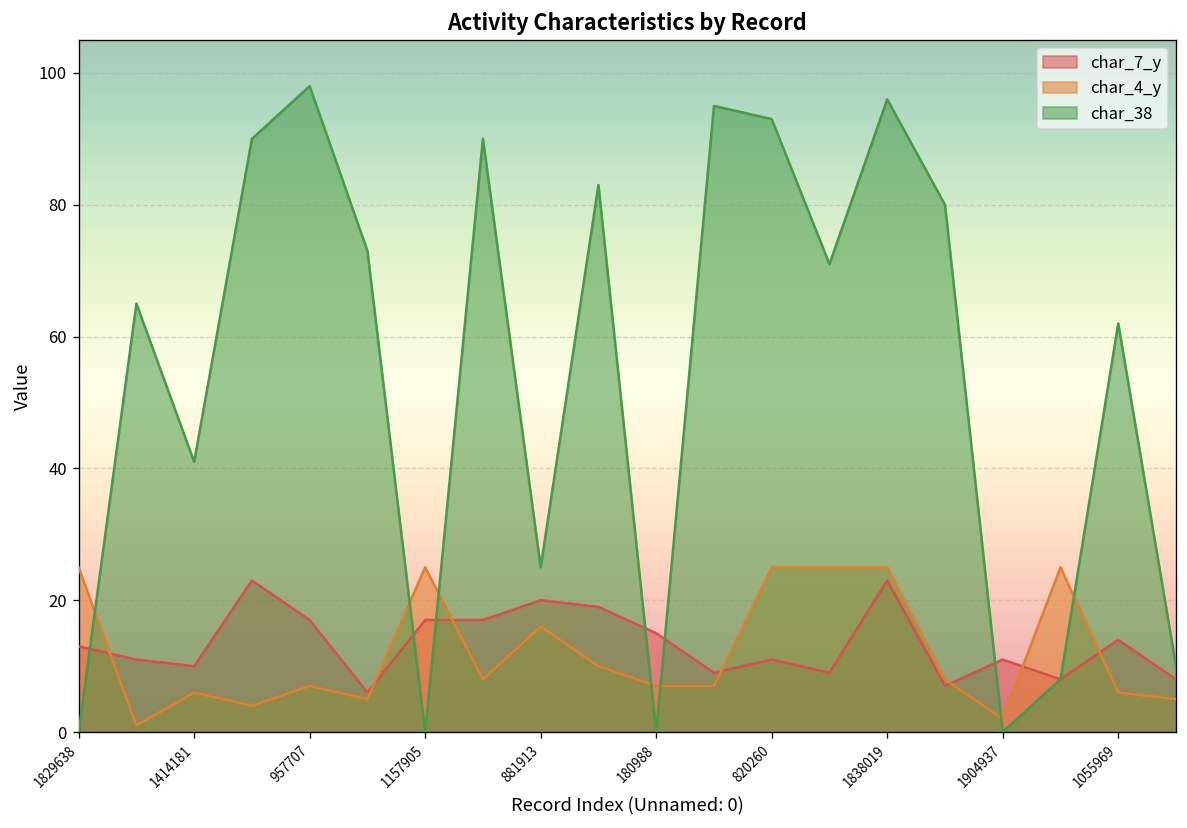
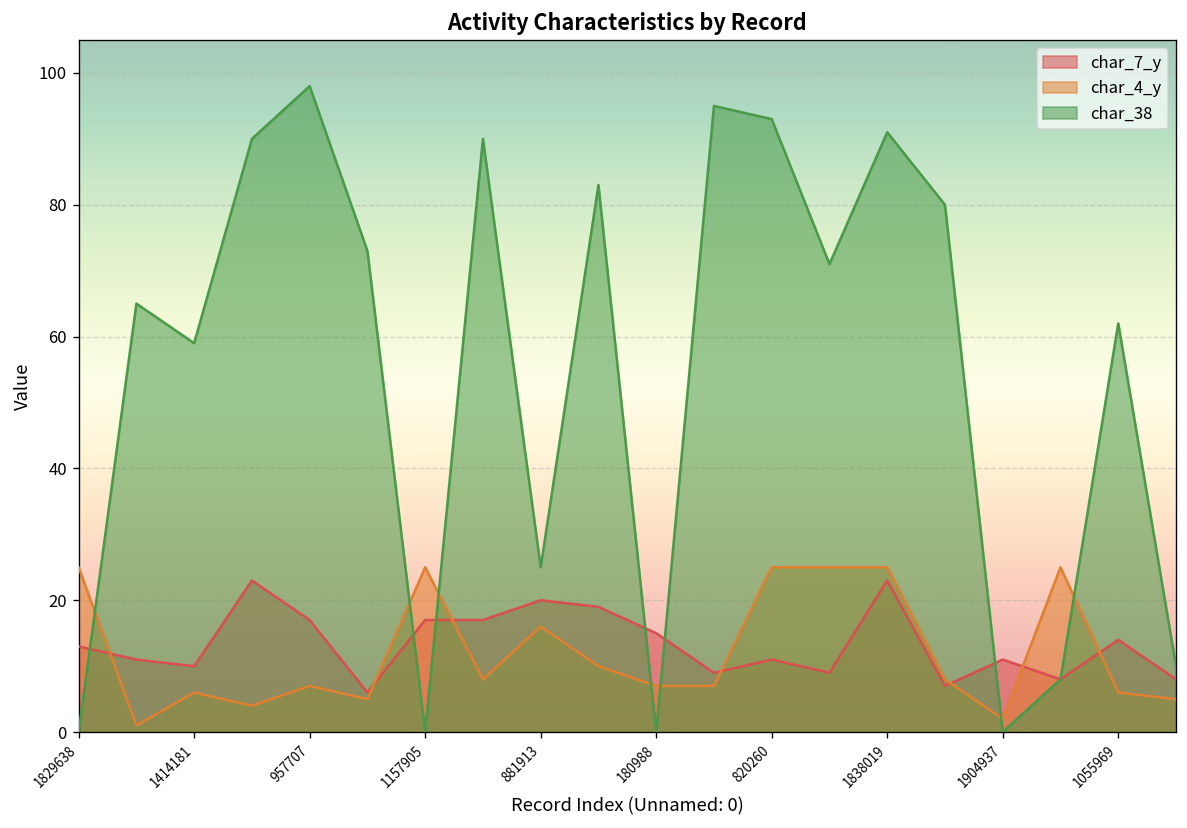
  {
    "char_38": {
      "1829638": 0,
-     "1414181": 41,
+     "1414181": 59,
      "957707": 98,
      "1157905": 0,
      "881913": 25,
      "180988": 0,
      "820260": 93,
-     "1838019": 96,
+     "1838019": 91,
      "1904937": 0,
      "1055969": 62
    }
  }
